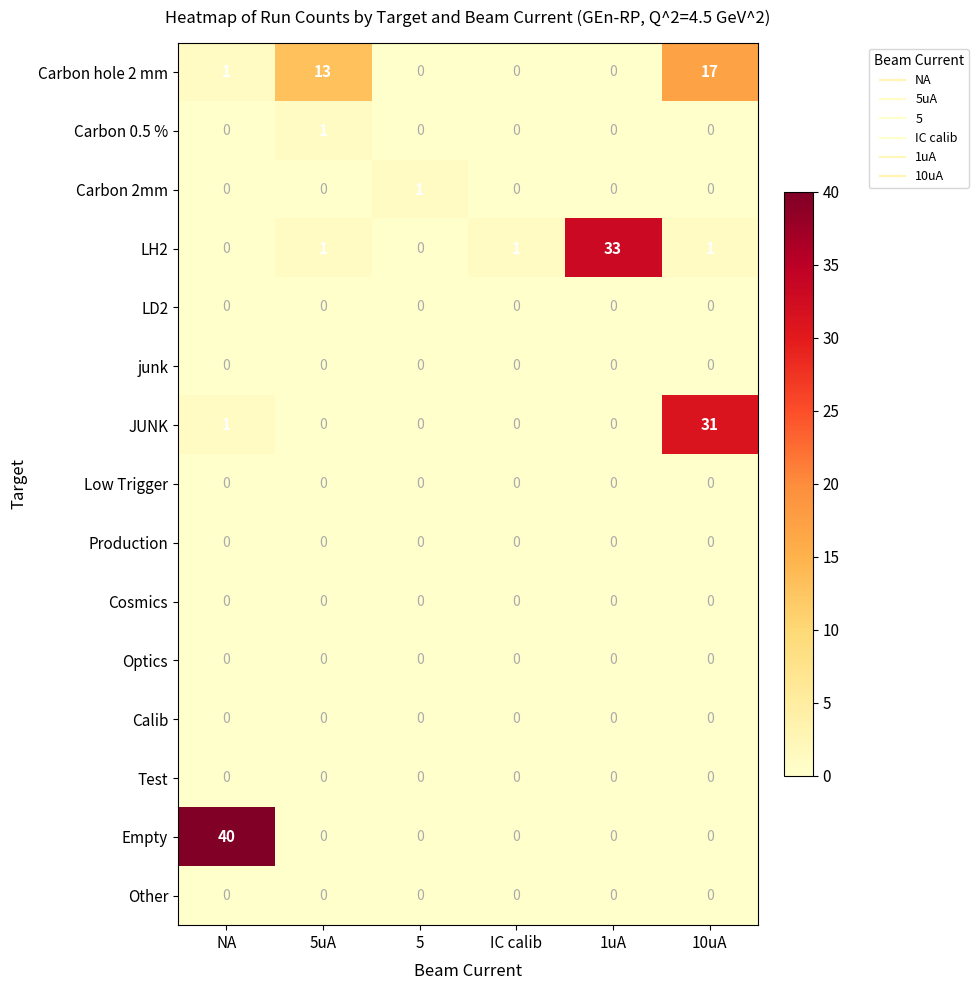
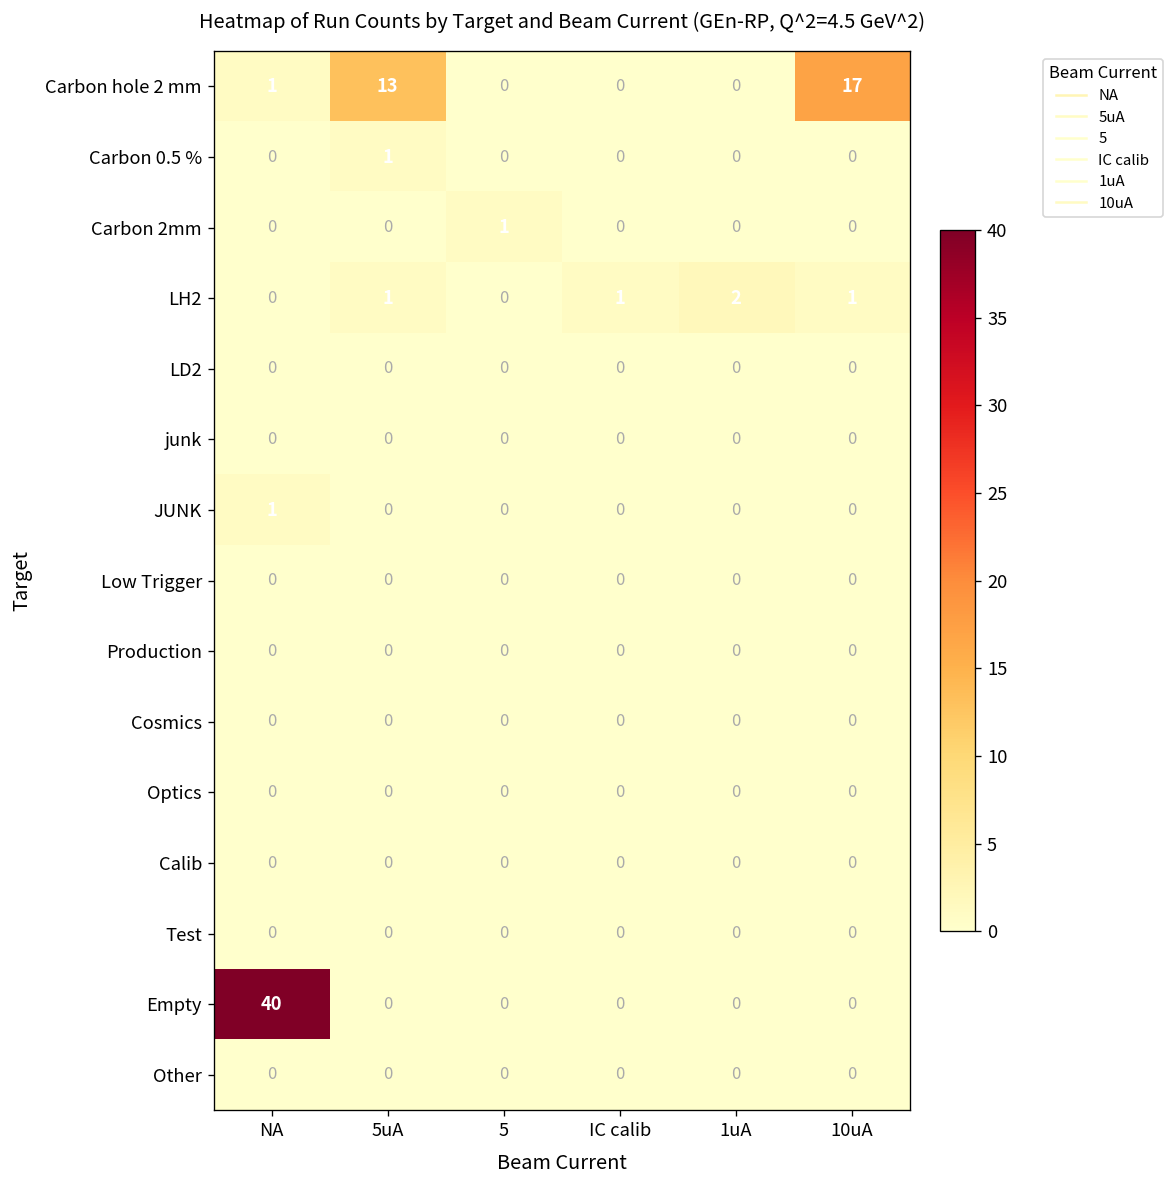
  {
    "Carbon hole 2 mm": {
      "NA": 1,
      "5uA": 13,
      "5": 0,
      "IC calib": 0,
      "1uA": 0,
      "10uA": 17
    },
    "Carbon 0.5 %": {
      "NA": 0,
      "5uA": 1,
      "5": 0,
      "IC calib": 0,
      "1uA": 0,
      "10uA": 0
    },
    "Carbon 2mm": {
      "NA": 0,
      "5uA": 0,
      "5": 1,
      "IC calib": 0,
      "1uA": 0,
      "10uA": 0
    },
    "LH2": {
      "NA": 0,
      "5uA": 1,
      "5": 0,
      "IC calib": 1,
-     "1uA": 33,
+     "1uA": 2,
      "10uA": 1
    },
    "LD2": {
      "NA": 0,
      "5uA": 0,
      "5": 0,
      "IC calib": 0,
      "1uA": 0,
      "10uA": 0
    },
    "junk": {
      "NA": 0,
      "5uA": 0,
      "5": 0,
      "IC calib": 0,
      "1uA": 0,
      "10uA": 0
    },
    "JUNK": {
      "NA": 1,
      "5uA": 0,
      "5": 0,
      "IC calib": 0,
      "1uA": 0,
-     "10uA": 31
+     "10uA": 0
    },
    "Low Trigger": {
      "NA": 0,
      "5uA": 0,
      "5": 0,
      "IC calib": 0,
      "1uA": 0,
      "10uA": 0
    },
    "Production": {
      "NA": 0,
      "5uA": 0,
      "5": 0,
      "IC calib": 0,
      "1uA": 0,
      "10uA": 0
    },
    "Cosmics": {
      "NA": 0,
      "5uA": 0,
      "5": 0,
      "IC calib": 0,
      "1uA": 0,
      "10uA": 0
    },
    "Optics": {
      "NA": 0,
      "5uA": 0,
      "5": 0,
      "IC calib": 0,
      "1uA": 0,
      "10uA": 0
    },
    "Calib": {
      "NA": 0,
      "5uA": 0,
      "5": 0,
      "IC calib": 0,
      "1uA": 0,
      "10uA": 0
    },
    "Test": {
      "NA": 0,
      "5uA": 0,
      "5": 0,
      "IC calib": 0,
      "1uA": 0,
      "10uA": 0
    },
    "Empty": {
      "NA": 40,
      "5uA": 0,
      "5": 0,
      "IC calib": 0,
      "1uA": 0,
      "10uA": 0
    },
    "Other": {
      "NA": 0,
      "5uA": 0,
      "5": 0,
      "IC calib": 0,
      "1uA": 0,
      "10uA": 0
    }
  }
